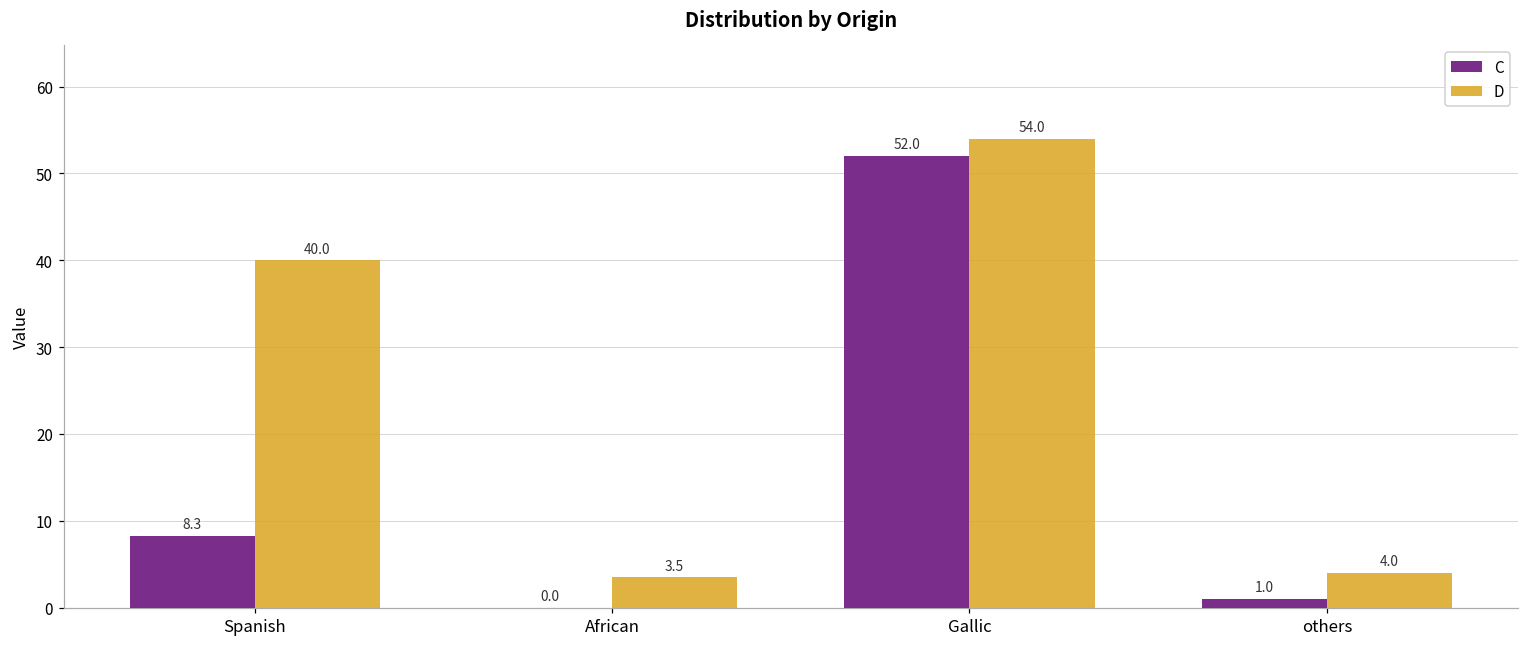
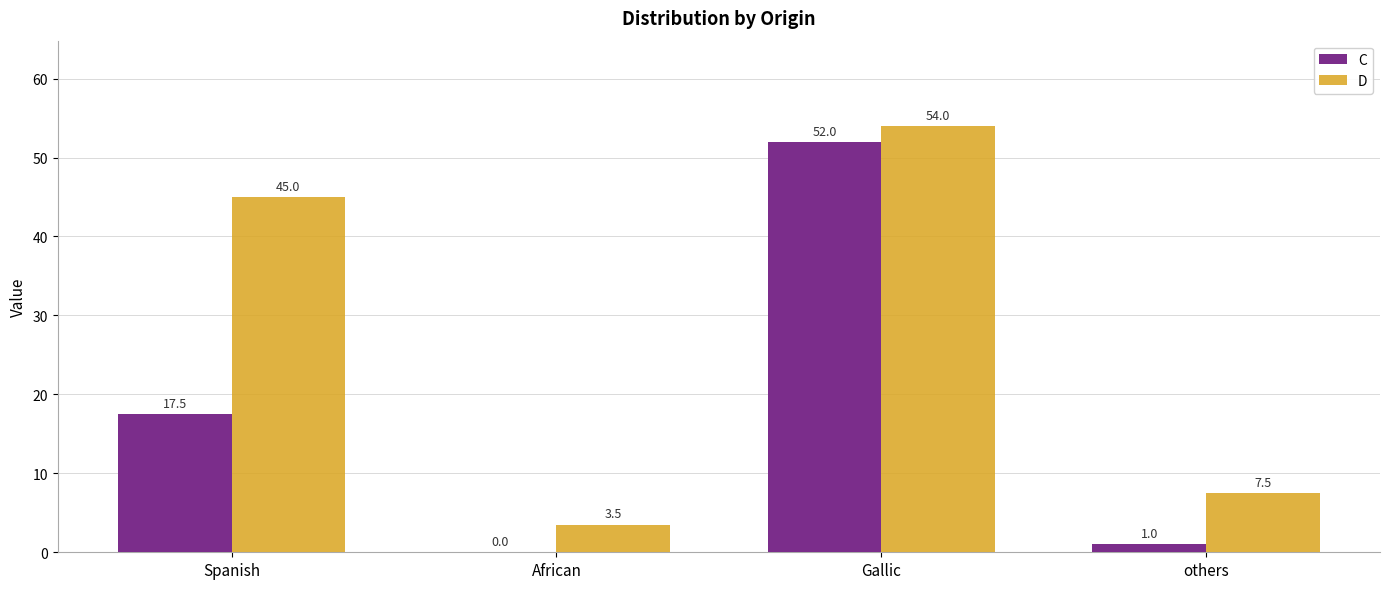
  {
    "C": {
-     "Spanish": 8.3,
+     "Spanish": 17.5,
      "African": 0.0,
      "Gallic": 52.0,
      "others": 1.0
    },
    "D": {
-     "Spanish": 40.0,
+     "Spanish": 45.0,
      "African": 3.5,
      "Gallic": 54.0,
-     "others": 4.0
+     "others": 7.5
    }
  }
